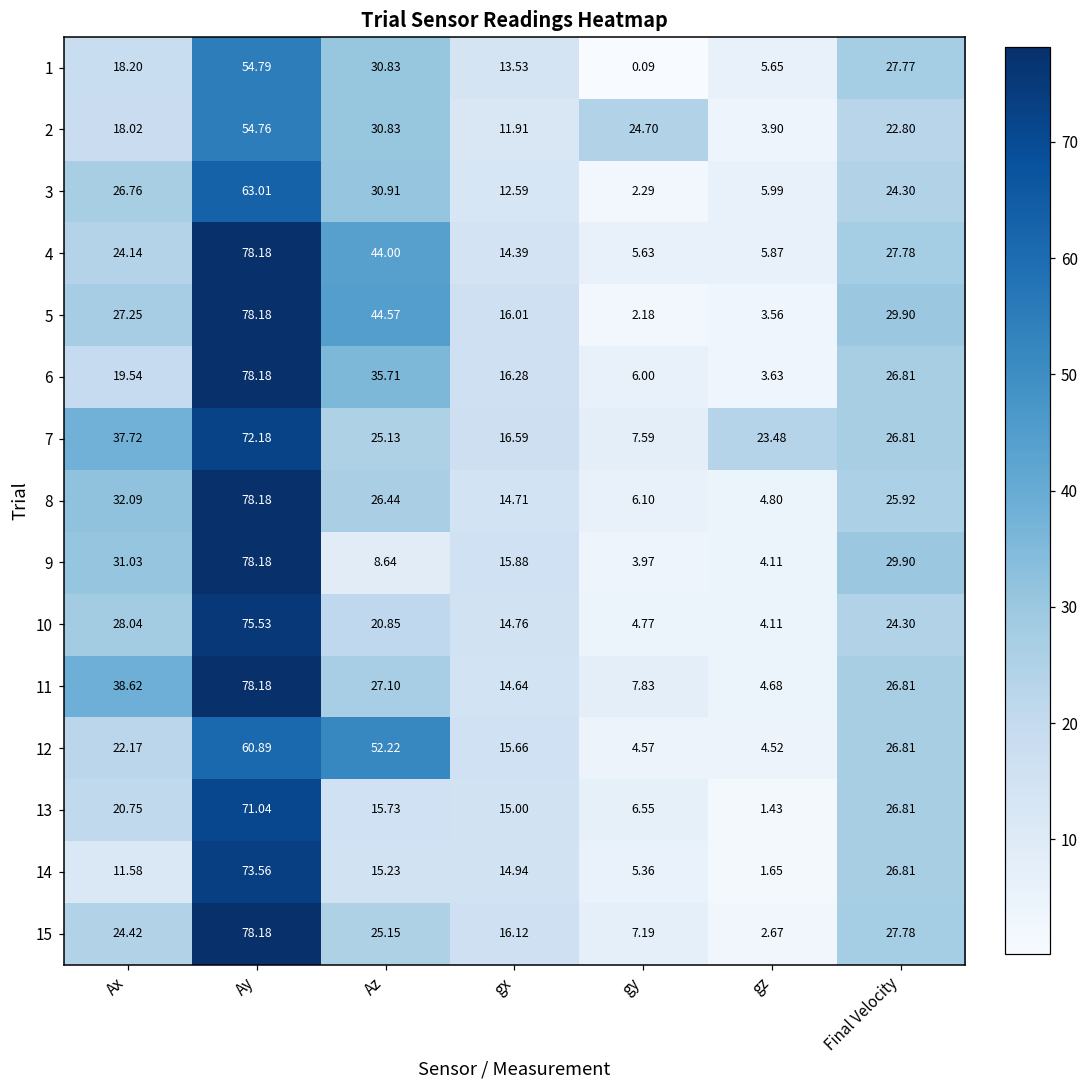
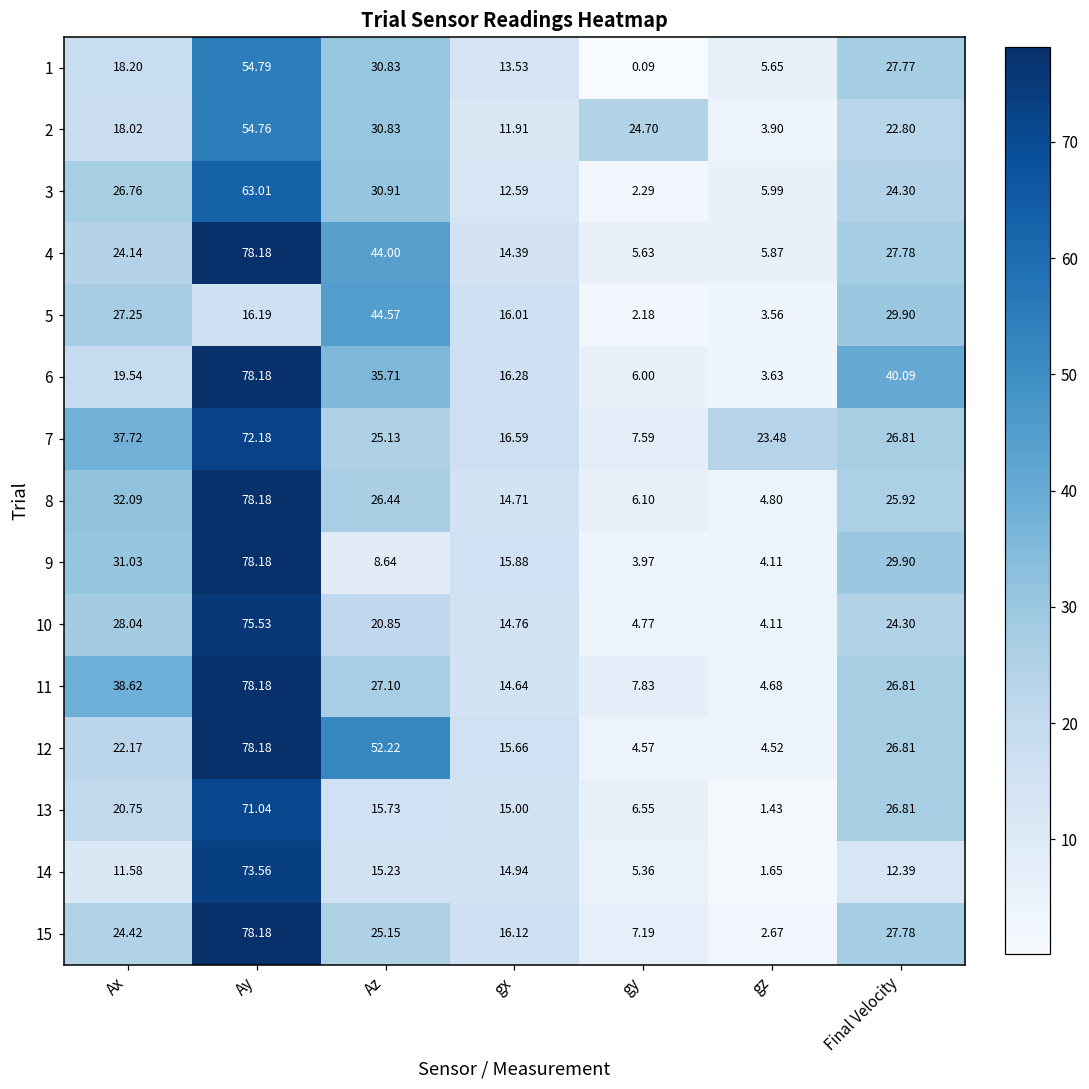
  {
    "1": {
      "Ax": 18.20,
      "Ay": 54.79,
      "Az": 30.83,
      "gx": 13.53,
      "gy": 0.09,
      "gz": 5.65,
      "Final Velocity": 27.77
    },
    "2": {
      "Ax": 18.02,
      "Ay": 54.76,
      "Az": 30.83,
      "gx": 11.91,
      "gy": 24.70,
      "gz": 3.90,
      "Final Velocity": 22.80
    },
    "3": {
      "Ax": 26.76,
      "Ay": 63.01,
      "Az": 30.91,
      "gx": 12.59,
      "gy": 2.29,
      "gz": 5.99,
      "Final Velocity": 24.30
    },
    "4": {
      "Ax": 24.14,
      "Ay": 78.18,
      "Az": 44.00,
      "gx": 14.39,
      "gy": 5.63,
      "gz": 5.87,
      "Final Velocity": 27.78
    },
    "5": {
      "Ax": 27.25,
-     "Ay": 78.18,
+     "Ay": 16.19,
      "Az": 44.57,
      "gx": 16.01,
      "gy": 2.18,
      "gz": 3.56,
      "Final Velocity": 29.90
    },
    "6": {
      "Ax": 19.54,
      "Ay": 78.18,
      "Az": 35.71,
      "gx": 16.28,
      "gy": 6.00,
      "gz": 3.63,
-     "Final Velocity": 26.81
+     "Final Velocity": 40.09
    },
    "7": {
      "Ax": 37.72,
      "Ay": 72.18,
      "Az": 25.13,
      "gx": 16.59,
      "gy": 7.59,
      "gz": 23.48,
      "Final Velocity": 26.81
    },
    "8": {
      "Ax": 32.09,
      "Ay": 78.18,
      "Az": 26.44,
      "gx": 14.71,
      "gy": 6.10,
      "gz": 4.80,
      "Final Velocity": 25.92
    },
    "9": {
      "Ax": 31.03,
      "Ay": 78.18,
      "Az": 8.64,
      "gx": 15.88,
      "gy": 3.97,
      "gz": 4.11,
      "Final Velocity": 29.90
    },
    "10": {
      "Ax": 28.04,
      "Ay": 75.53,
      "Az": 20.85,
      "gx": 14.76,
      "gy": 4.77,
      "gz": 4.11,
      "Final Velocity": 24.30
    },
    "11": {
      "Ax": 38.62,
      "Ay": 78.18,
      "Az": 27.10,
      "gx": 14.64,
      "gy": 7.83,
      "gz": 4.68,
      "Final Velocity": 26.81
    },
    "12": {
      "Ax": 22.17,
-     "Ay": 60.89,
+     "Ay": 78.18,
      "Az": 52.22,
      "gx": 15.66,
      "gy": 4.57,
      "gz": 4.52,
      "Final Velocity": 26.81
    },
    "13": {
      "Ax": 20.75,
      "Ay": 71.04,
      "Az": 15.73,
      "gx": 15.00,
      "gy": 6.55,
      "gz": 1.43,
      "Final Velocity": 26.81
    },
    "14": {
      "Ax": 11.58,
      "Ay": 73.56,
      "Az": 15.23,
      "gx": 14.94,
      "gy": 5.36,
      "gz": 1.65,
-     "Final Velocity": 26.81
+     "Final Velocity": 12.39
    },
    "15": {
      "Ax": 24.42,
      "Ay": 78.18,
      "Az": 25.15,
      "gx": 16.12,
      "gy": 7.19,
      "gz": 2.67,
      "Final Velocity": 27.78
    }
  }
